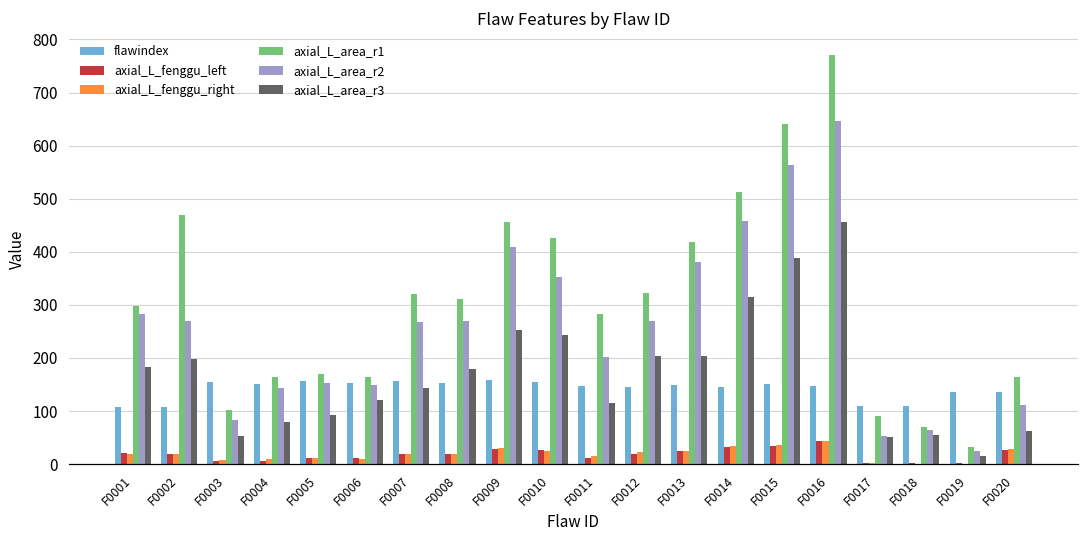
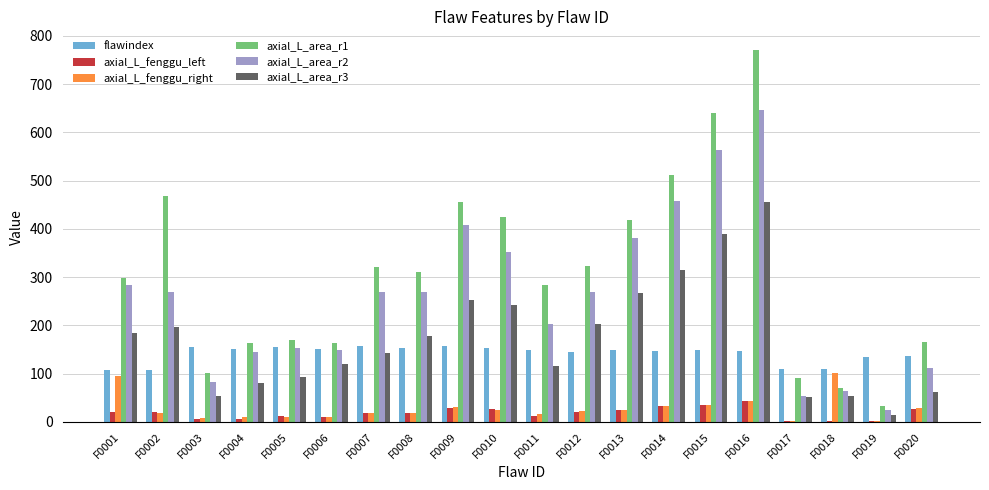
  {
    "axial_L_fenggu_left": {
      "F0001": 20,
      "F0002": 20,
      "F0004": 10,
      "F0005": 10,
      "F0006": 10,
      "F0007": 20,
      "F0008": 20,
      "F0009": 30,
      "F0010": 30,
      "F0011": 10,
      "F0012": 20,
      "F0013": 20,
      "F0014": 30,
      "F0015": 30,
      "F0016": 40,
      "F0020": 30
    },
    "axial_L_fenggu_right": {
-     "F0001": 20,
+     "F0001": 100,
      "F0002": 20,
      "F0003": 10,
      "F0004": 10,
      "F0005": 10,
      "F0006": 10,
      "F0007": 20,
      "F0008": 20,
      "F0009": 30,
      "F0010": 30,
      "F0011": 20,
      "F0012": 20,
      "F0013": 20,
      "F0014": 30,
      "F0015": 40,
      "F0016": 40,
-     "F0018": 0,
+     "F0018": 100,
      "F0020": 30
    },
    "axial_L_area_r1": {
      "F0001": 300,
      "F0002": 470,
      "F0003": 100,
      "F0004": 160,
      "F0005": 170,
      "F0006": 160,
      "F0007": 320,
      "F0008": 310,
      "F0009": 460,
      "F0010": 430,
      "F0011": 280,
      "F0012": 320,
      "F0013": 420,
      "F0014": 510,
      "F0015": 640,
      "F0016": 770,
      "F0017": 90,
      "F0018": 70,
      "F0019": 30,
      "F0020": 170
    },
    "axial_L_area_r3": {
      "F0001": 180,
      "F0002": 200,
      "F0003": 50,
      "F0004": 80,
      "F0005": 90,
      "F0006": 120,
      "F0007": 140,
      "F0008": 180,
      "F0009": 250,
      "F0010": 240,
      "F0011": 120,
      "F0012": 200,
-     "F0013": 200,
+     "F0013": 270,
      "F0014": 310,
      "F0015": 390,
      "F0016": 460,
      "F0017": 50,
      "F0018": 50,
      "F0019": 20,
      "F0020": 60
    }
  }
